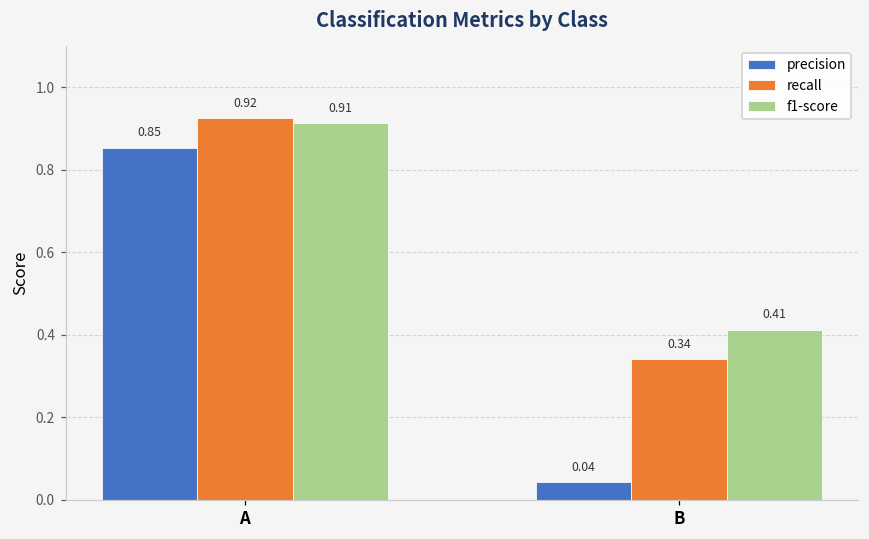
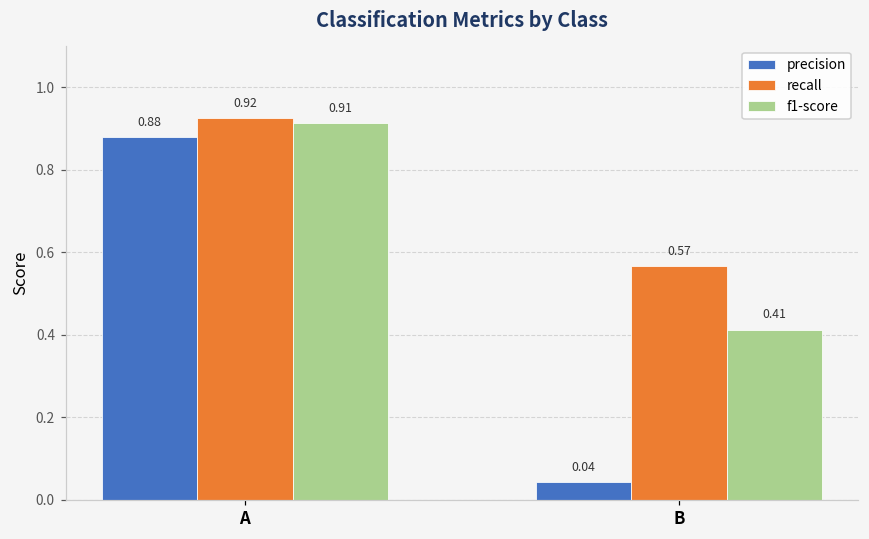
  {
    "precision": {
-     "A": 0.85,
+     "A": 0.88,
      "B": 0.04
    },
    "recall": {
      "A": 0.92,
-     "B": 0.34
+     "B": 0.57
    },
    "f1-score": {
      "A": 0.91,
      "B": 0.41
    }
  }
